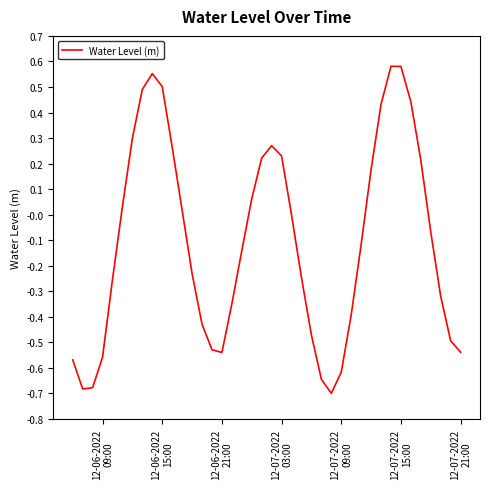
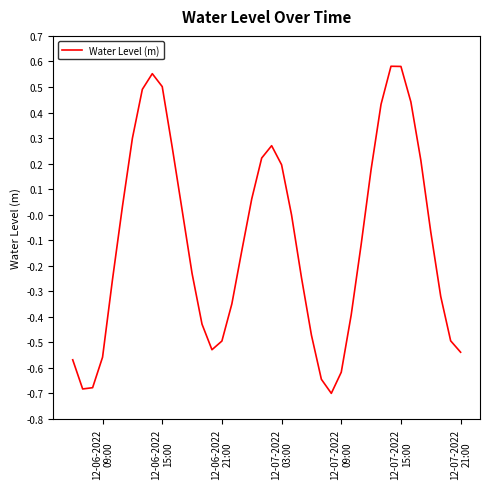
  {
    "12-06-2022 09:00": -0.56,
    "12-06-2022 15:00": 0.50,
-   "12-06-2022 21:00": -0.54,
-   "12-07-2022 03:00": 0.23,
+   "12-06-2022 21:00": -0.49,
+   "12-07-2022 03:00": 0.20,
    "12-07-2022 09:00": -0.62,
    "12-07-2022 15:00": 0.58,
    "12-07-2022 21:00": -0.54
  }
